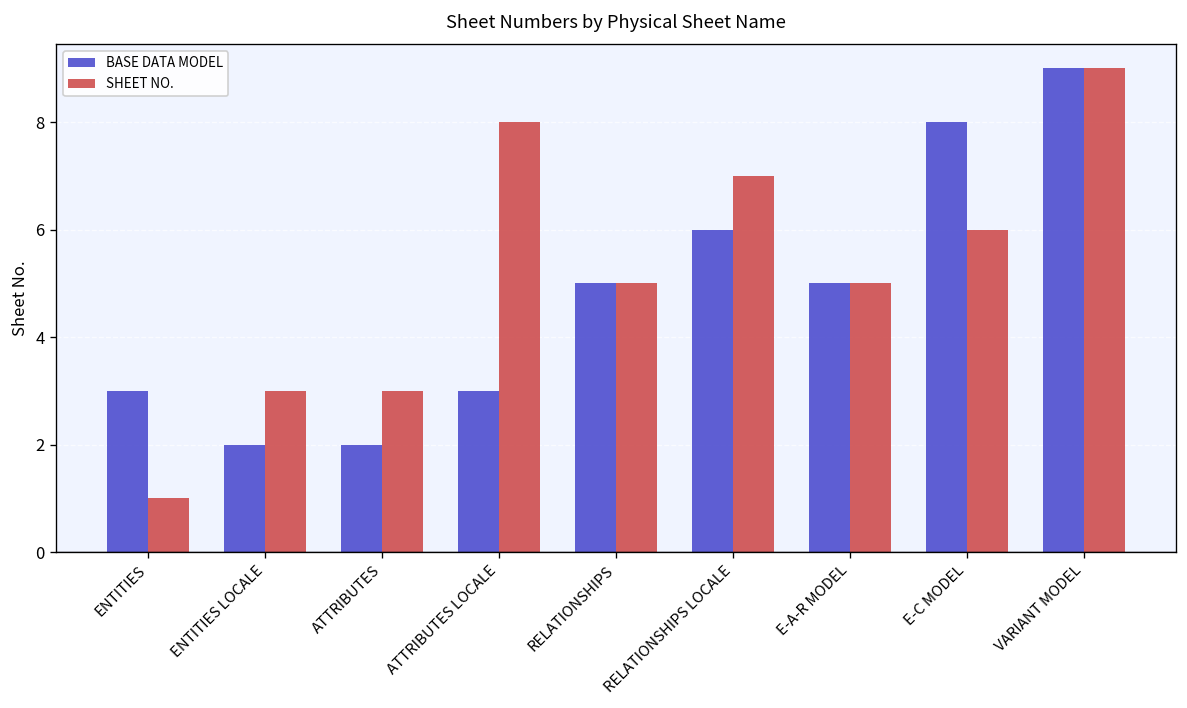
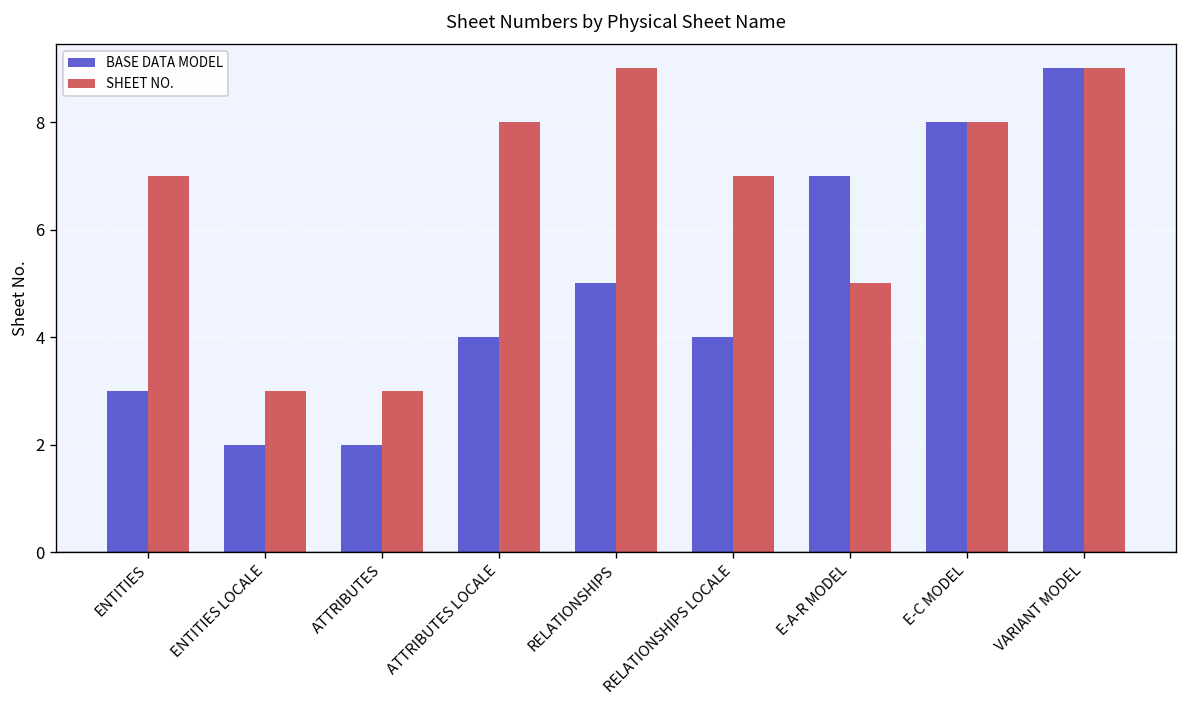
  {
    "BASE DATA MODEL": {
      "ENTITIES": 3,
      "ENTITIES LOCALE": 2,
      "ATTRIBUTES": 2,
-     "ATTRIBUTES LOCALE": 3,
+     "ATTRIBUTES LOCALE": 4,
      "RELATIONSHIPS": 5,
-     "RELATIONSHIPS LOCALE": 6,
-     "E-A-R MODEL": 5,
+     "RELATIONSHIPS LOCALE": 4,
+     "E-A-R MODEL": 7,
      "E-C MODEL": 8,
      "VARIANT MODEL": 9
    },
    "SHEET NO.": {
-     "ENTITIES": 1,
+     "ENTITIES": 7,
      "ENTITIES LOCALE": 3,
      "ATTRIBUTES": 3,
      "ATTRIBUTES LOCALE": 8,
-     "RELATIONSHIPS": 5,
+     "RELATIONSHIPS": 9,
      "RELATIONSHIPS LOCALE": 7,
      "E-A-R MODEL": 5,
-     "E-C MODEL": 6,
+     "E-C MODEL": 8,
      "VARIANT MODEL": 9
    }
  }
